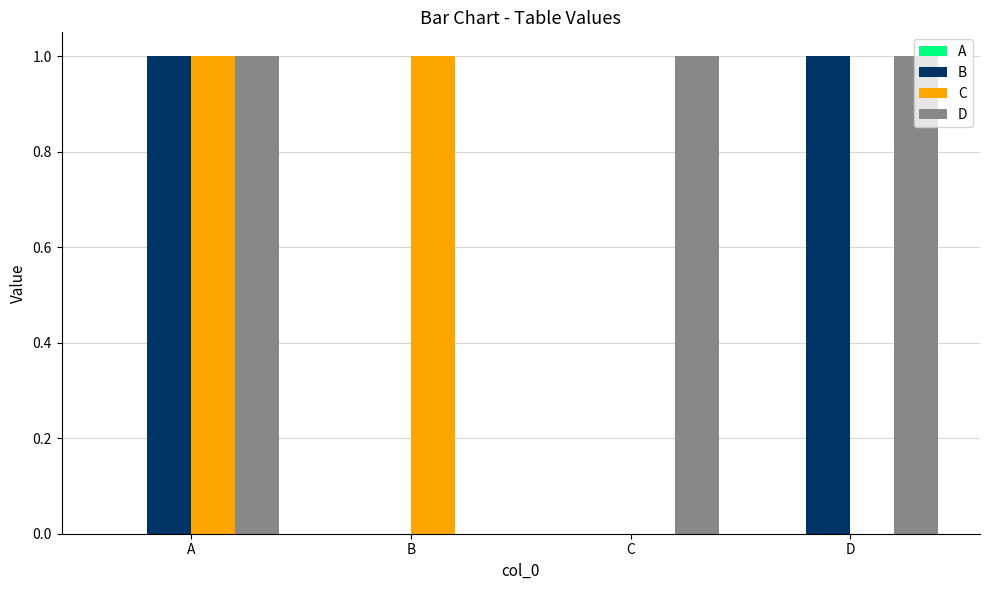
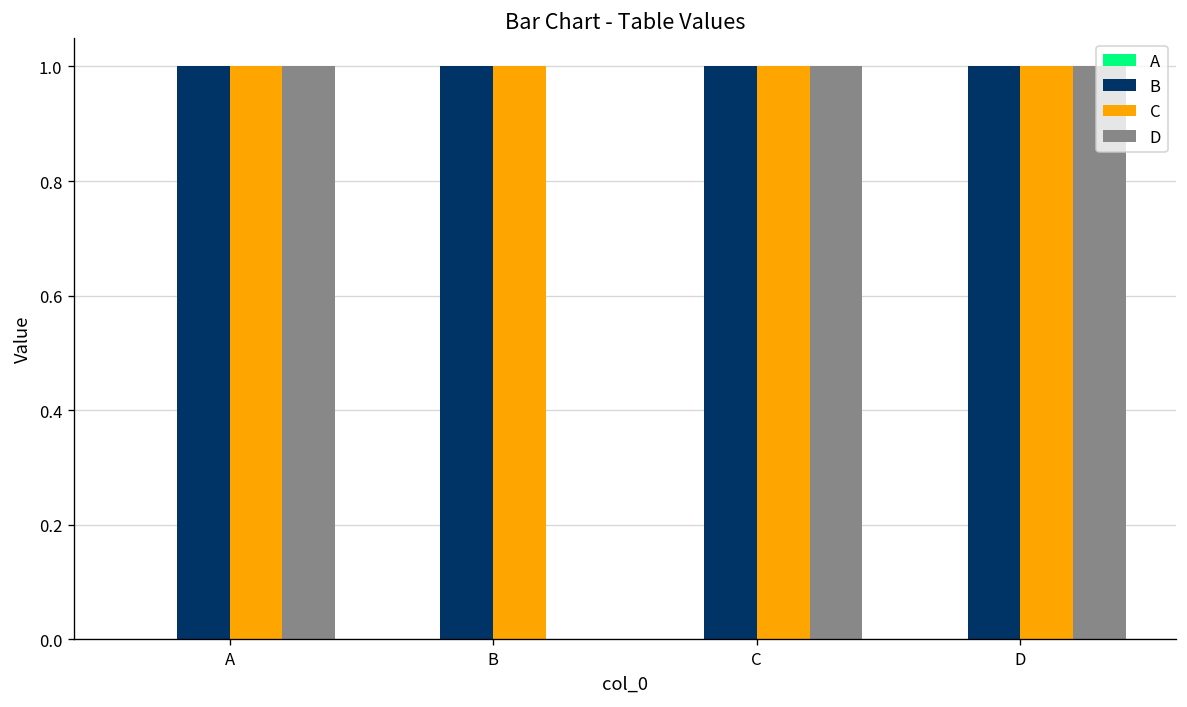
  {
    "A": {
      "A": 0,
      "B": 0,
      "C": 0,
      "D": 0
    },
    "B": {
      "A": 1,
-     "B": 0,
-     "C": 0,
+     "B": 1,
+     "C": 1,
      "D": 1
    },
    "C": {
      "A": 1,
      "B": 1,
-     "C": 0,
-     "D": 0
+     "C": 1,
+     "D": 1
    },
    "D": {
      "A": 1,
      "B": 0,
      "C": 1
    }
  }
